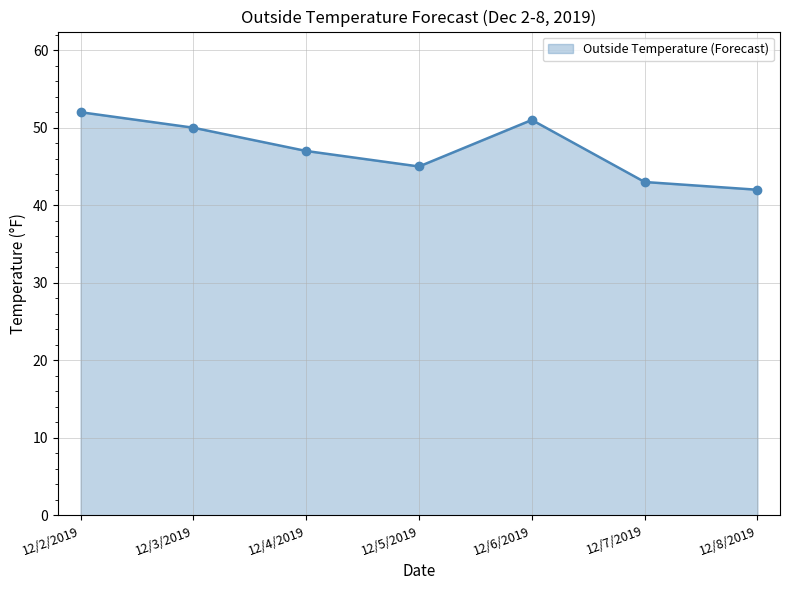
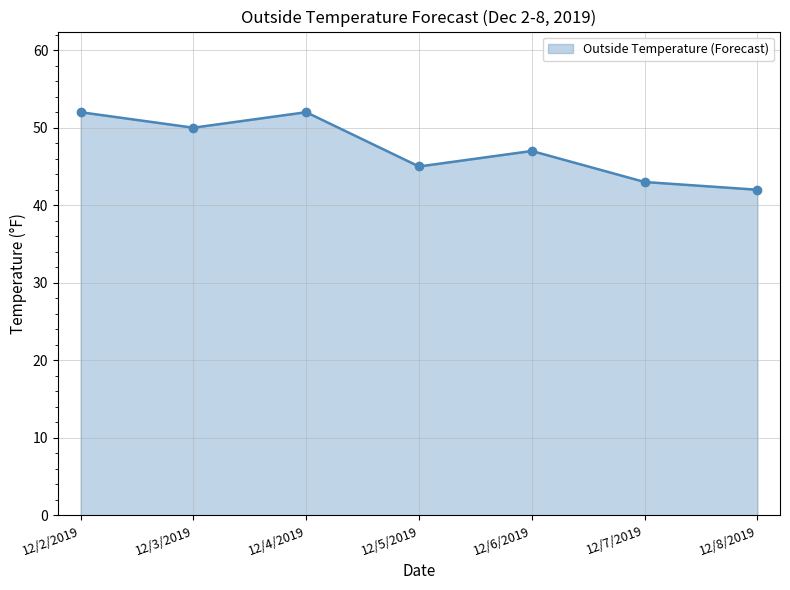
  {
    "12/2/2019": 52,
    "12/3/2019": 50,
-   "12/4/2019": 47,
+   "12/4/2019": 52,
    "12/5/2019": 45,
-   "12/6/2019": 51,
+   "12/6/2019": 47,
    "12/7/2019": 43,
    "12/8/2019": 42
  }
